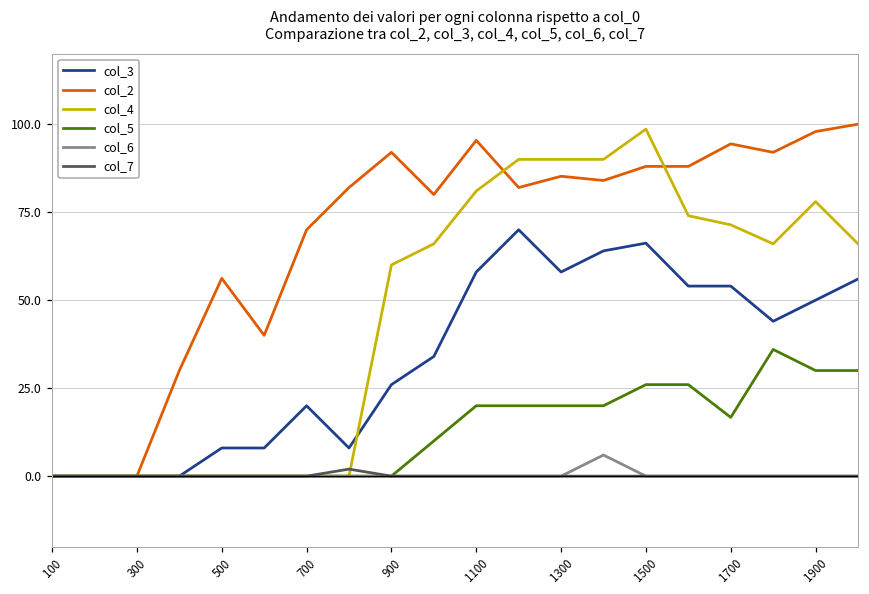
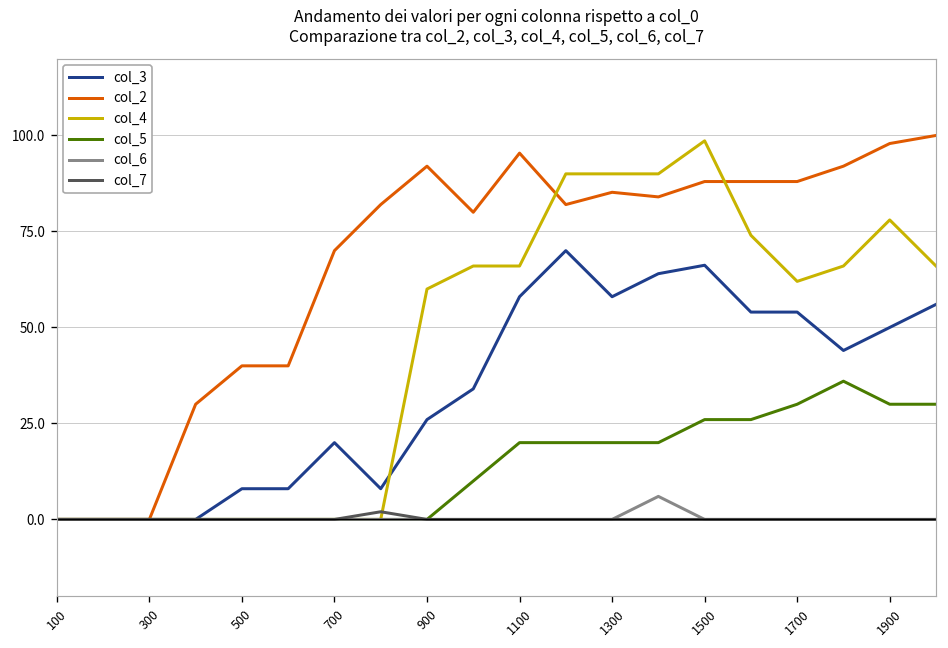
  {
    "col_3": {
      "500": 8,
      "700": 20,
      "900": 26,
      "1100": 58,
      "1300": 58,
      "1500": 66,
      "1700": 54,
      "1900": 50
    },
    "col_2": {
-     "500": 56,
+     "500": 40,
      "700": 70,
      "900": 92,
      "1100": 95,
      "1300": 85,
      "1500": 88,
-     "1700": 94,
+     "1700": 88,
      "1900": 98
    },
    "col_4": {
      "900": 60,
-     "1100": 81,
+     "1100": 66,
      "1300": 90,
      "1500": 99,
-     "1700": 71,
+     "1700": 62,
      "1900": 78
    },
    "col_5": {
      "1100": 20,
      "1300": 20,
      "1500": 26,
-     "1700": 17,
+     "1700": 30,
      "1900": 30
    }
  }
